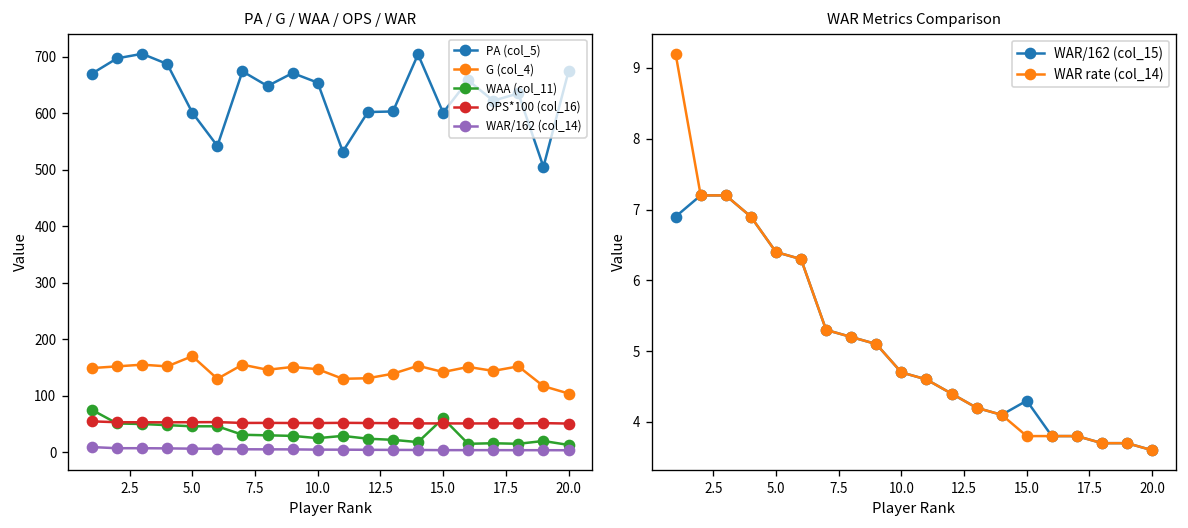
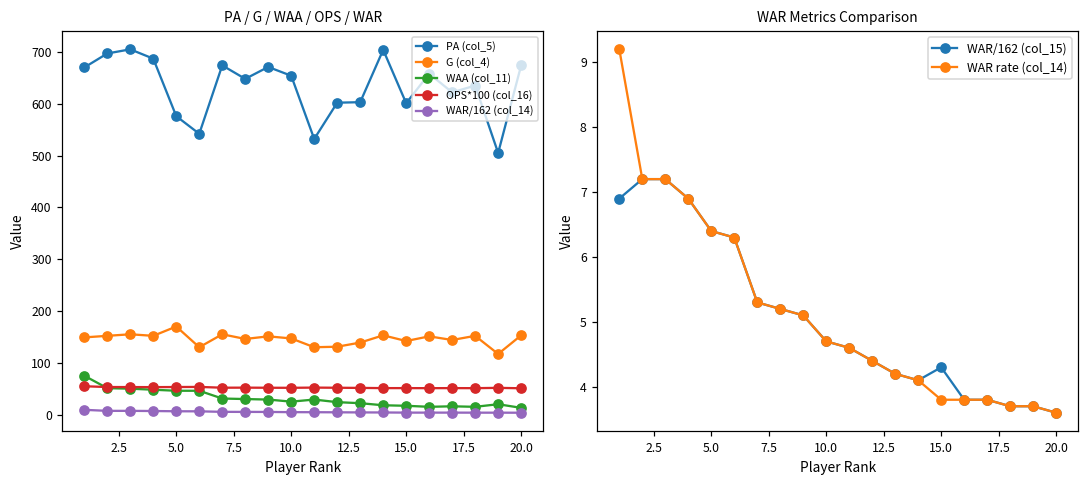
  {
    "PA / G / WAA / OPS / WAR": {
      "PA (col_5)": {
-       "5.0": 600,
+       "5.0": 580,
        "10.0": 650,
        "15.0": 600
      },
      "G (col_4)": {
        "5.0": 170,
        "10.0": 150,
        "15.0": 140,
-       "20.0": 100
+       "20.0": 150
      },
      "WAA (col_11)": {
        "5.0": 50,
        "10.0": 30,
-       "15.0": 60,
+       "15.0": 20,
        "20.0": 10
      },
      "OPS*100 (col_16)": {
        "5.0": 50,
        "10.0": 50,
        "15.0": 50,
        "20.0": 50
      },
      "WAR/162 (col_14)": {
        "5.0": 10,
        "10.0": 0,
        "15.0": 0,
        "20.0": 0
      }
    },
    "WAR Metrics Comparison": {
      "WAR/162 (col_15)": {
        "15.0": 4.3
      },
      "WAR rate (col_14)": {
        "15.0": 3.8
      }
    }
  }
